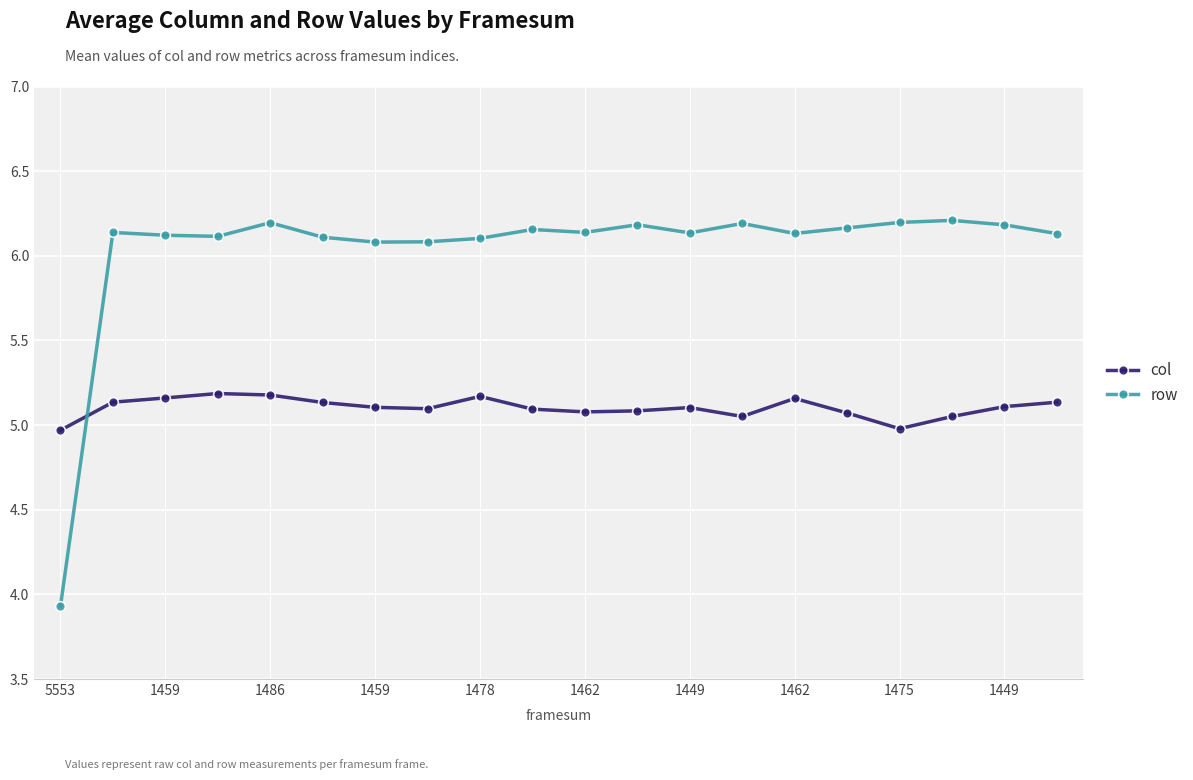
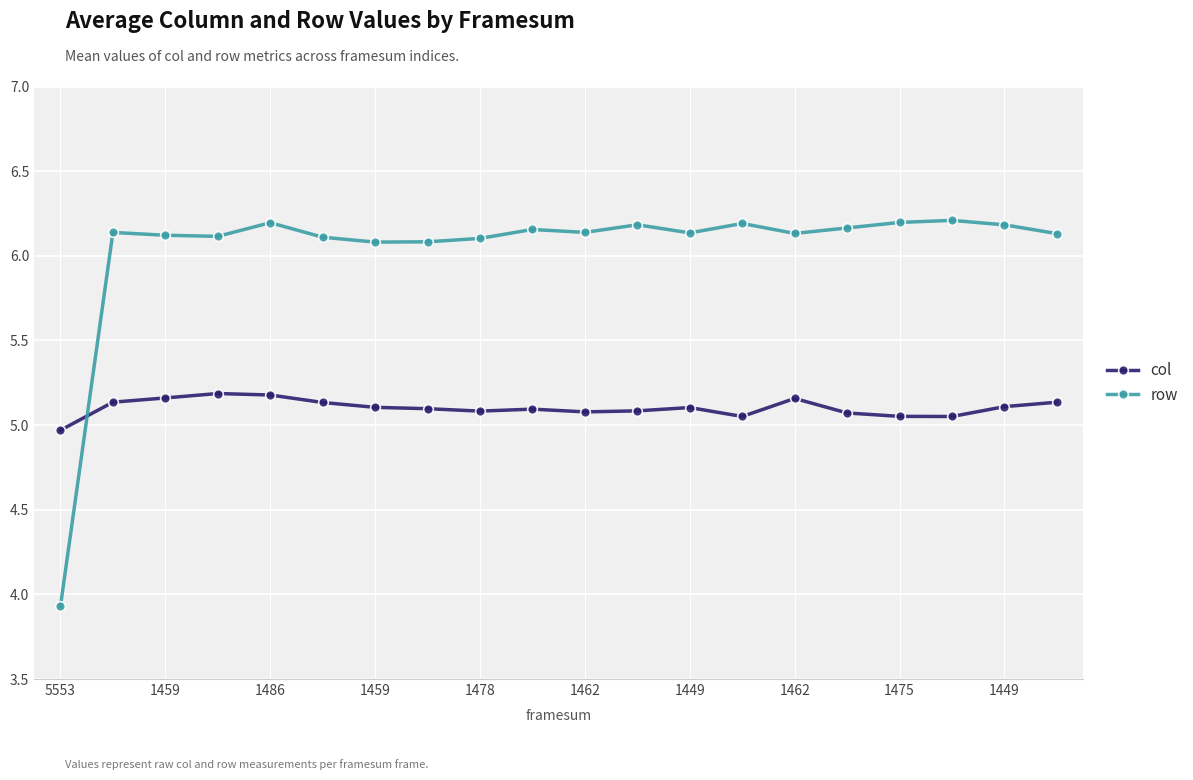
  {
    "col": {
      "5553": 4.97,
      "1486": 5.18,
-     "1478": 5.17,
-     "1475": 4.98
+     "1478": 5.08,
+     "1475": 5.05
    },
    "row": {
      "5553": 3.93,
      "1486": 6.20,
      "1478": 6.10,
      "1475": 6.20
    }
  }
